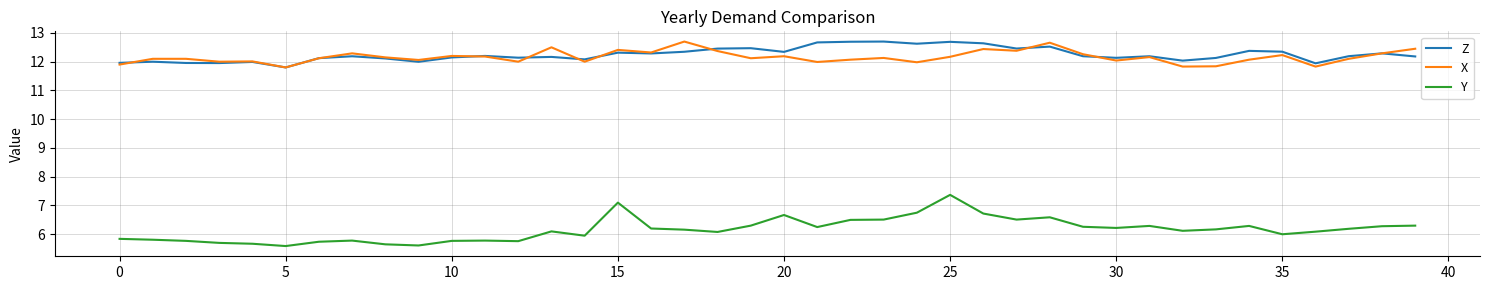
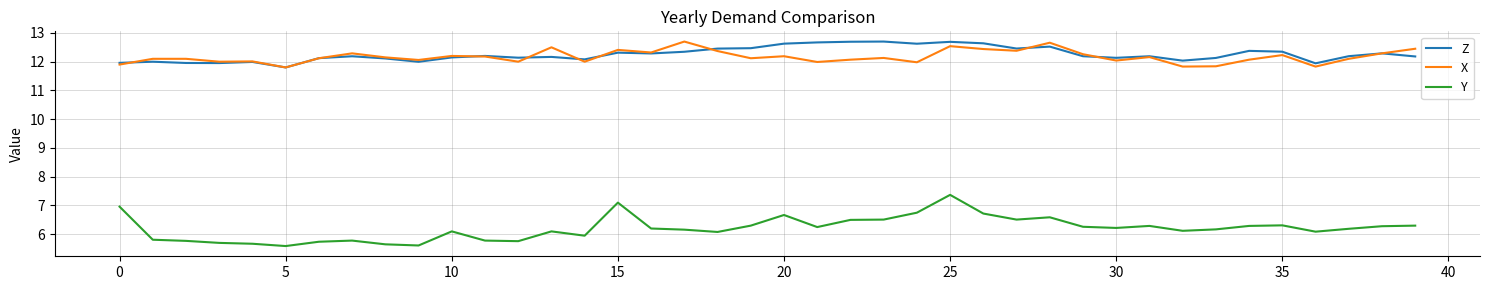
  {
    "Z": {
      "15": 12.3,
-     "20": 12.3,
+     "20": 12.6,
      "25": 12.7,
      "30": 12.1,
      "35": 12.3
    },
    "X": {
      "15": 12.4,
      "20": 12.2,
-     "25": 12.2,
+     "25": 12.5,
      "30": 12.0,
      "35": 12.2
    },
    "Y": {
-     "0": 5.8,
+     "0": 7.0,
      "5": 5.6,
-     "10": 5.8,
+     "10": 6.1,
      "15": 7.1,
      "20": 6.7,
      "25": 7.4,
      "30": 6.2,
-     "35": 6.0
+     "35": 6.3
    }
  }
